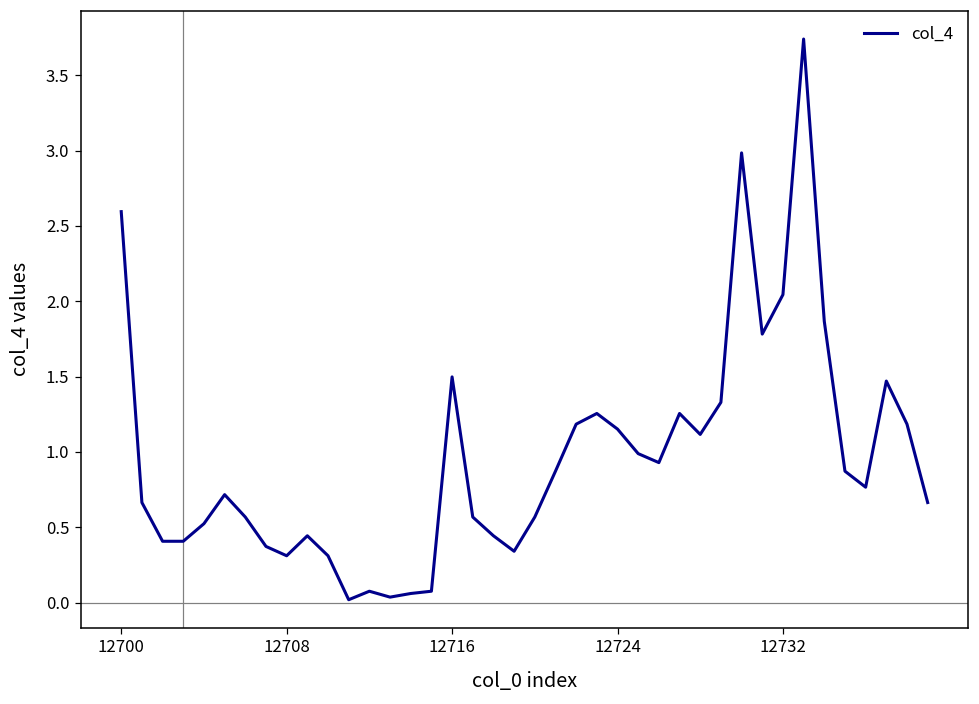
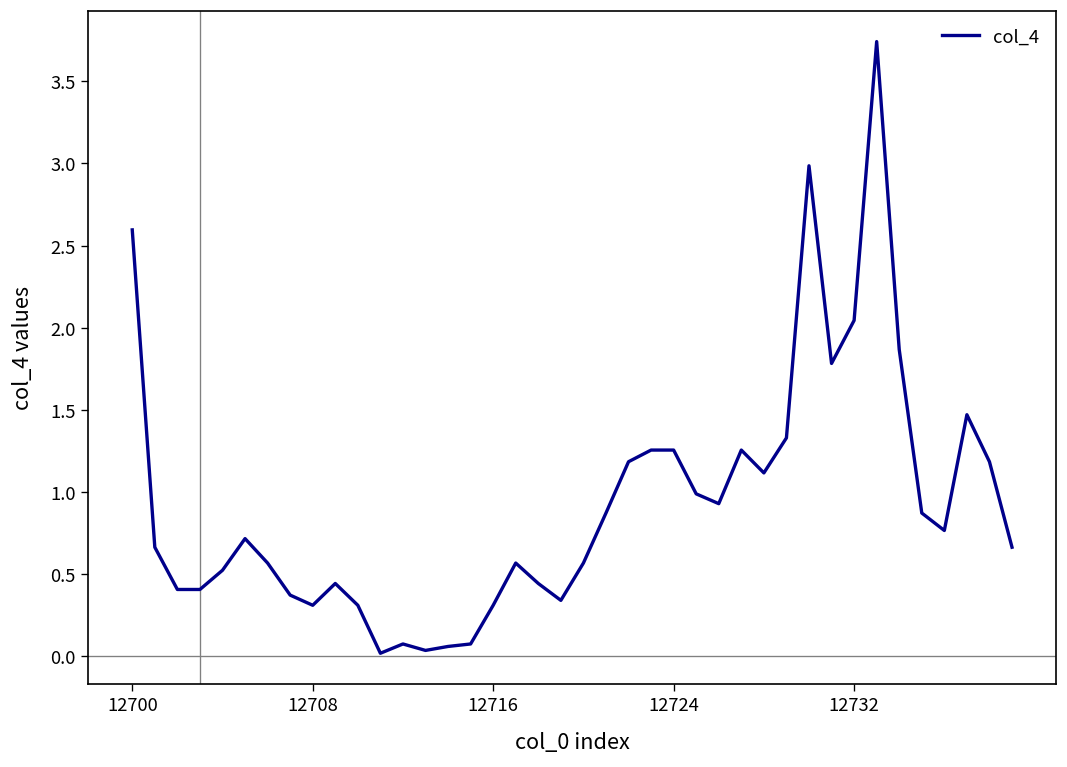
  {
    "12700": 2.60,
    "12708": 0.31,
-   "12716": 1.50,
-   "12724": 1.15,
+   "12716": 0.31,
+   "12724": 1.26,
    "12732": 2.04
  }
